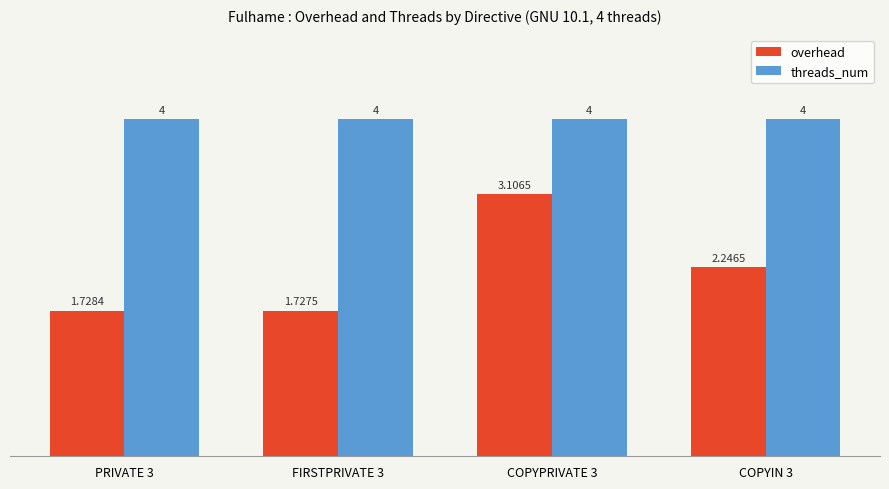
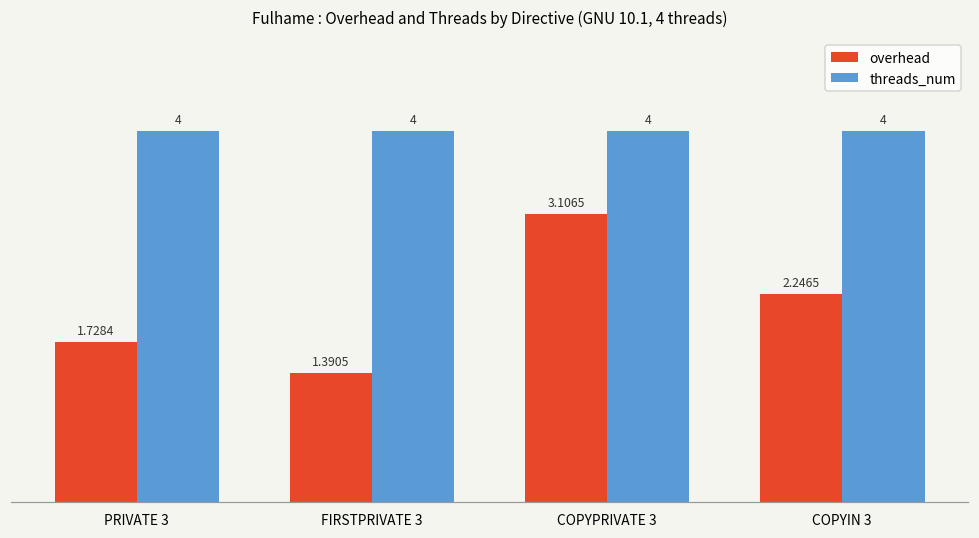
  {
    "overhead": {
      "PRIVATE 3": 1.7284,
-     "FIRSTPRIVATE 3": 1.7275,
+     "FIRSTPRIVATE 3": 1.3905,
      "COPYPRIVATE 3": 3.1065,
      "COPYIN 3": 2.2465
    },
    "threads_num": {
      "PRIVATE 3": 4,
      "FIRSTPRIVATE 3": 4,
      "COPYPRIVATE 3": 4,
      "COPYIN 3": 4
    }
  }
